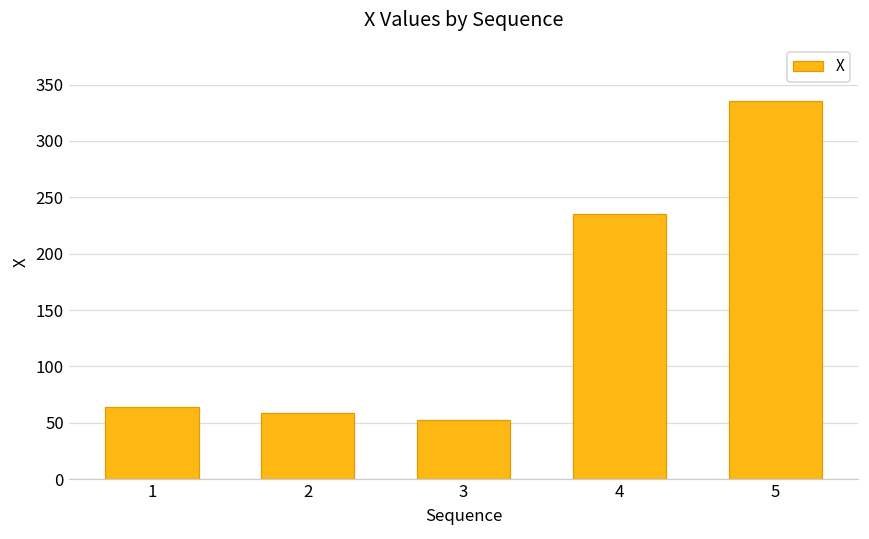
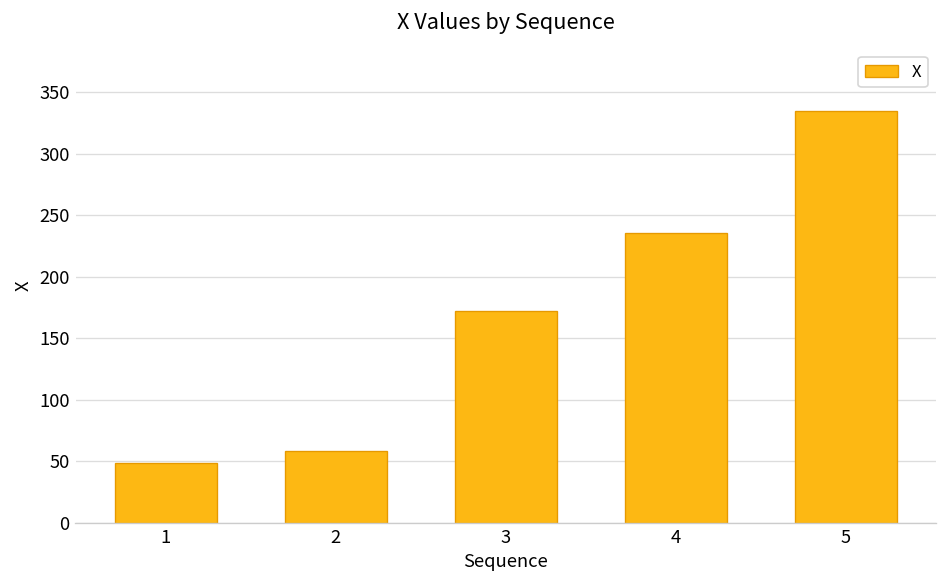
  {
-   "1": 64,
+   "1": 48,
    "2": 58,
-   "3": 52,
+   "3": 172,
    "4": 235,
    "5": 335
  }
